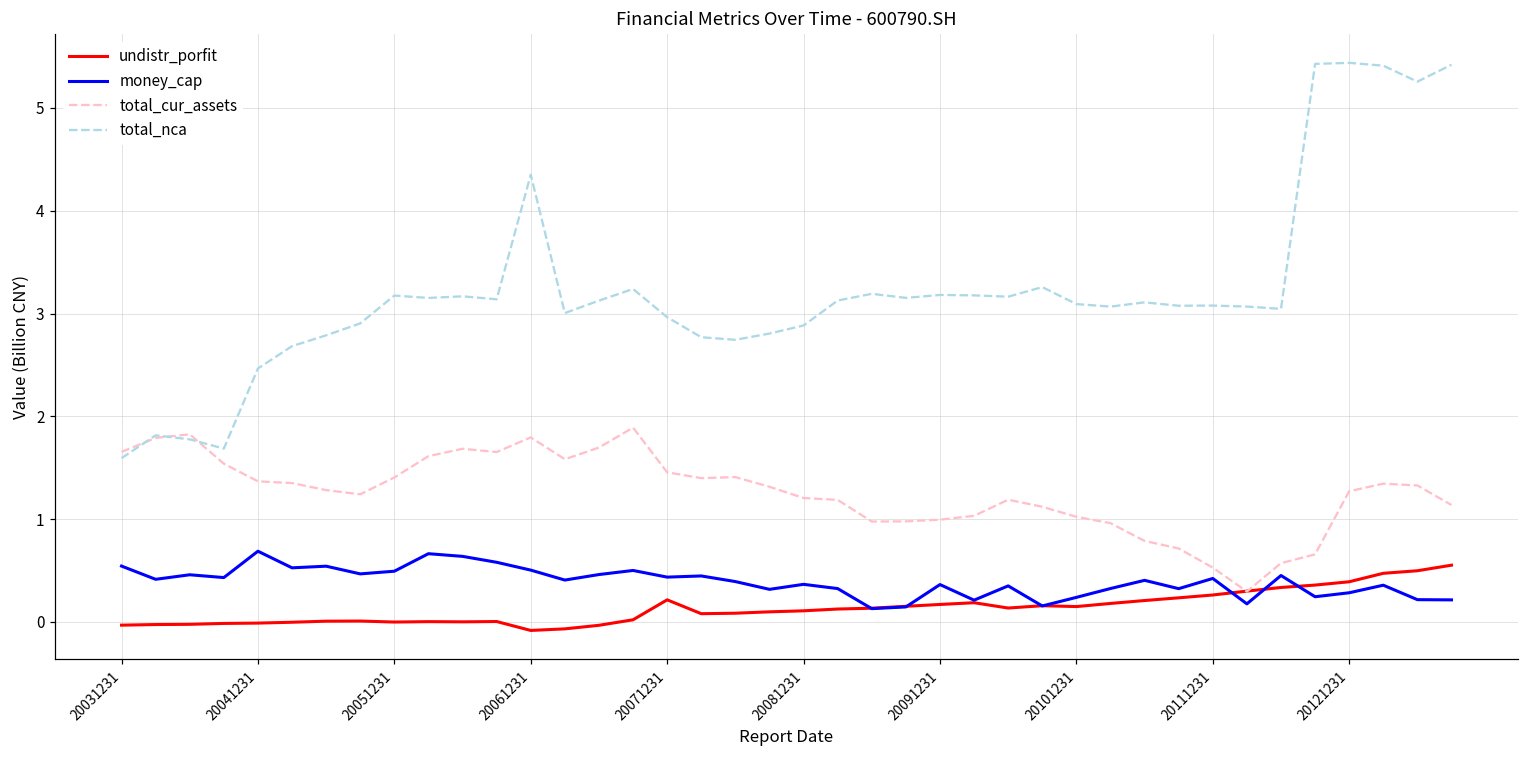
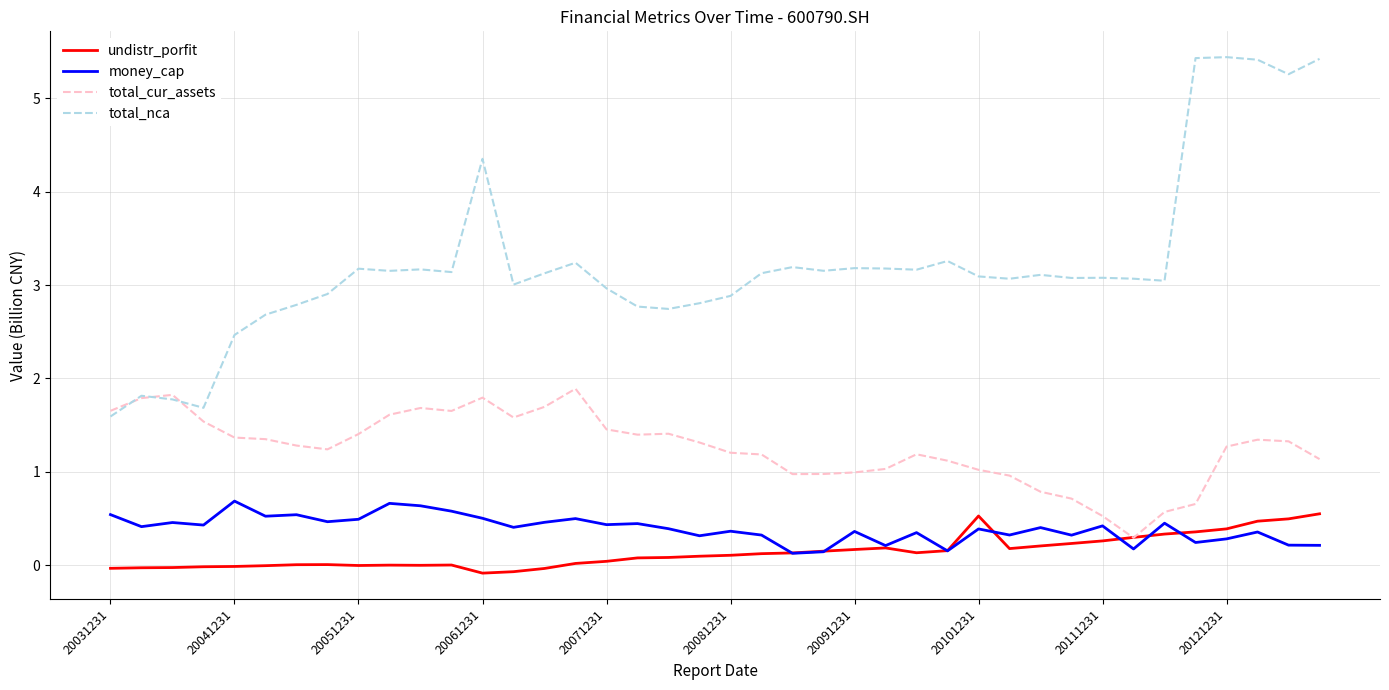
  {
    "undistr_porfit": {
      "20031231": 0.0,
      "20041231": 0.0,
      "20051231": 0.0,
      "20061231": -0.1,
-     "20071231": 0.2,
+     "20071231": 0.0,
      "20081231": 0.1,
      "20091231": 0.2,
-     "20101231": 0.1,
+     "20101231": 0.5,
      "20111231": 0.3,
      "20121231": 0.4
    },
    "money_cap": {
      "20031231": 0.5,
      "20041231": 0.7,
      "20051231": 0.5,
      "20061231": 0.5,
      "20071231": 0.4,
      "20081231": 0.4,
      "20091231": 0.4,
-     "20101231": 0.2,
+     "20101231": 0.4,
      "20111231": 0.4,
      "20121231": 0.3
    },
    "total_cur_assets": {
      "20031231": 1.7,
      "20041231": 1.4,
      "20051231": 1.4,
      "20061231": 1.8,
      "20071231": 1.5,
      "20081231": 1.2,
      "20091231": 1.0,
      "20101231": 1.0,
      "20111231": 0.5,
      "20121231": 1.3
    },
    "total_nca": {
      "20031231": 1.6,
      "20041231": 2.5,
      "20051231": 3.2,
      "20061231": 4.4,
      "20071231": 3.0,
      "20081231": 2.9,
      "20091231": 3.2,
      "20101231": 3.1,
      "20111231": 3.1,
      "20121231": 5.4
    }
  }
